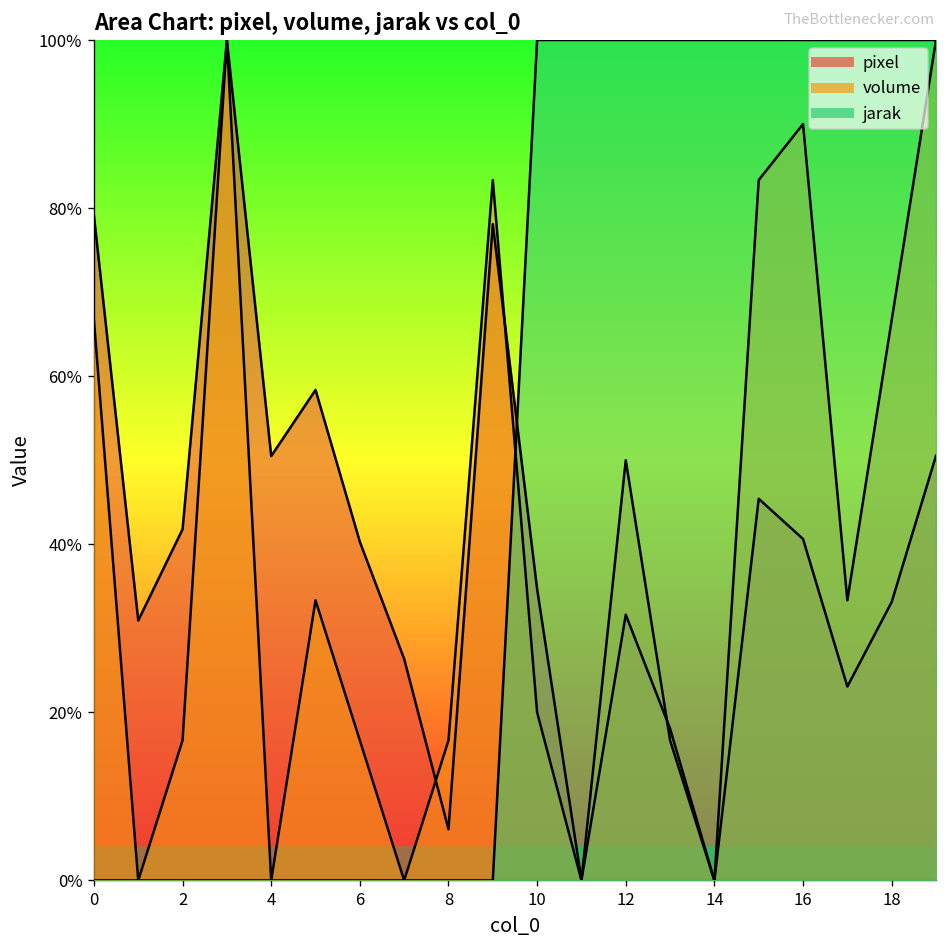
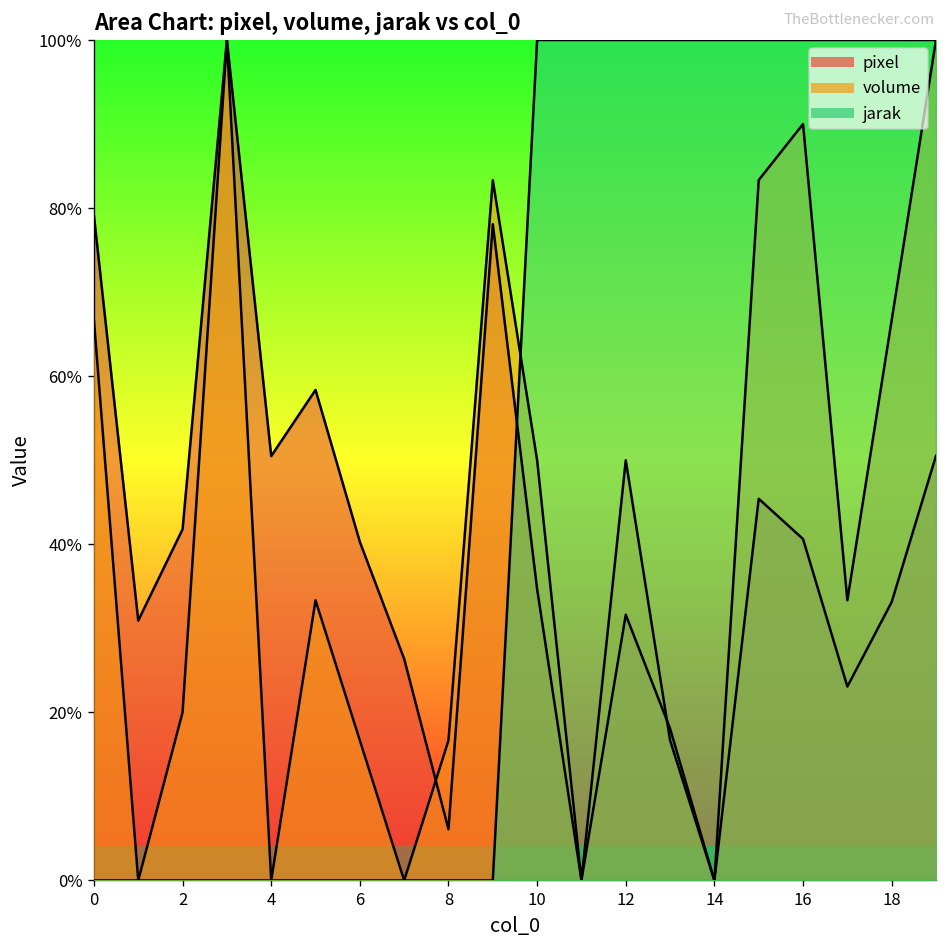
  {
    "pixel": {
      "0": "79%",
      "2": "42%",
      "4": "50%",
      "6": "40%",
      "8": "6%",
      "10": "35%",
      "12": "32%",
      "16": "41%",
      "18": "33%"
    },
    "volume": {
      "0": "67%",
-     "2": "17%",
+     "2": "20%",
      "6": "17%",
      "8": "17%",
-     "10": "20%",
+     "10": "50%",
      "12": "50%",
      "16": "90%",
      "18": "67%"
    },
    "jarak": {
      "10": "100%",
      "12": "100%",
      "14": "100%",
      "16": "100%",
      "18": "100%"
    }
  }
